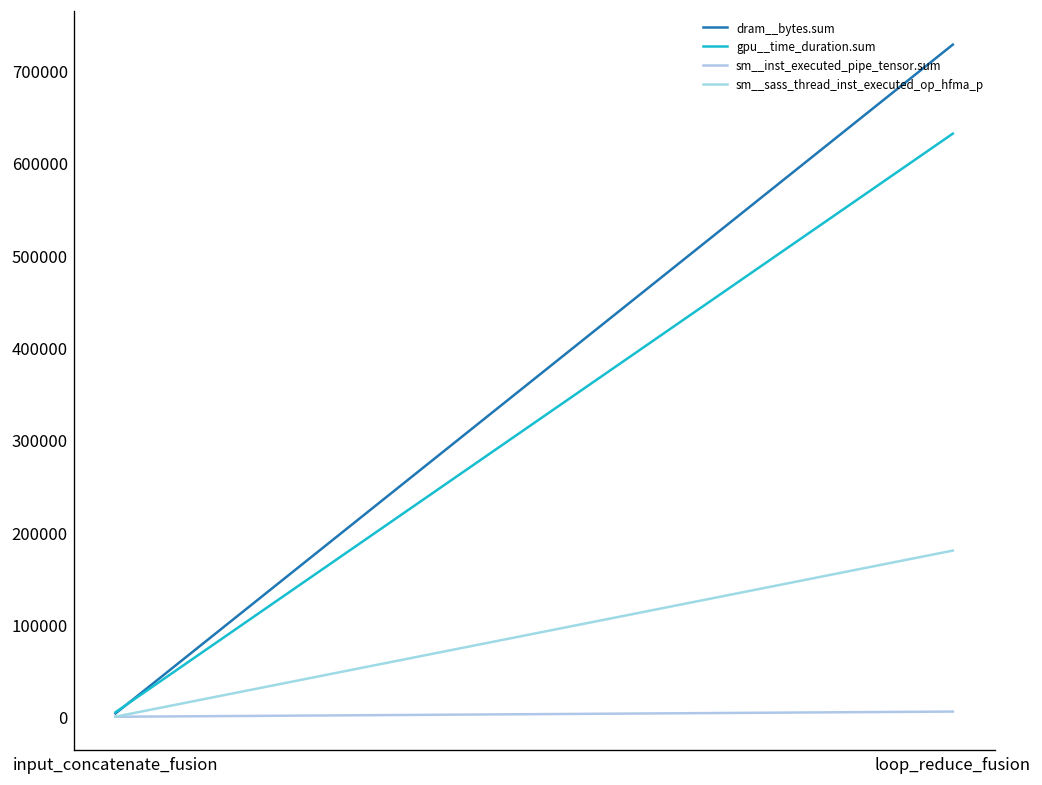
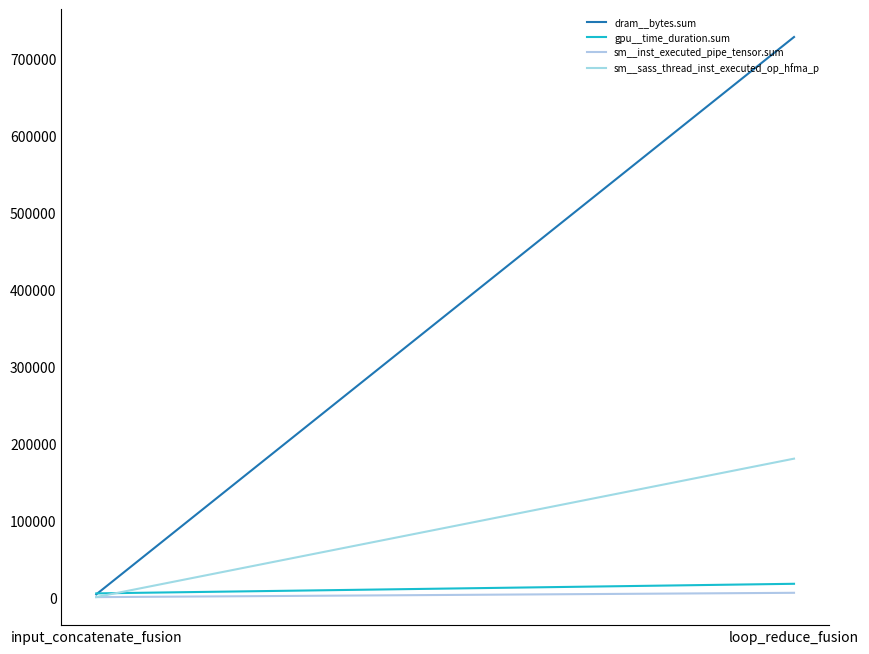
  {
    "dram__bytes.sum": {
      "loop_reduce_fusion": 730000
    },
    "gpu__time_duration.sum": {
-     "loop_reduce_fusion": 630000
+     "loop_reduce_fusion": 20000
    }
  }
